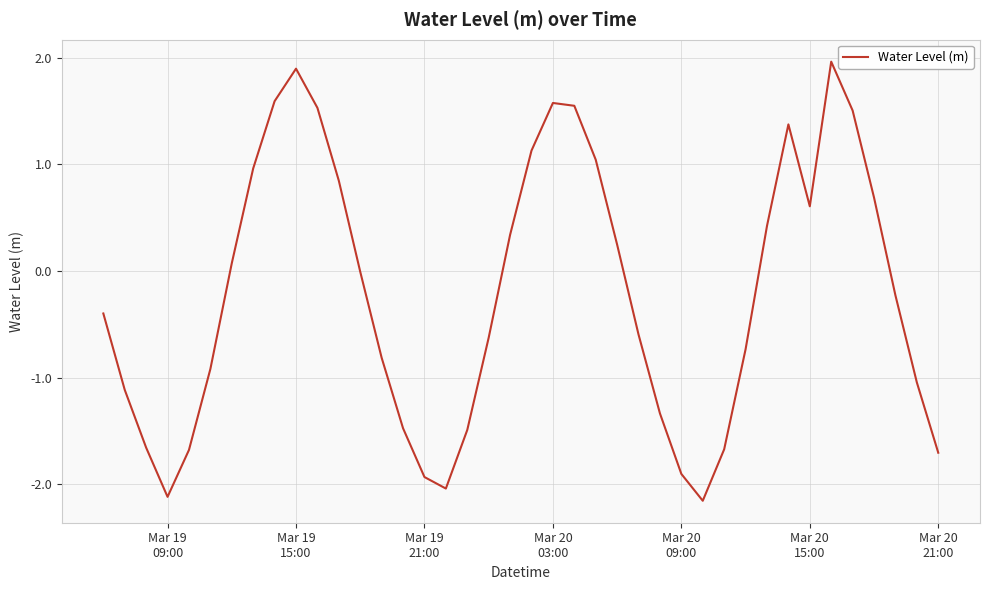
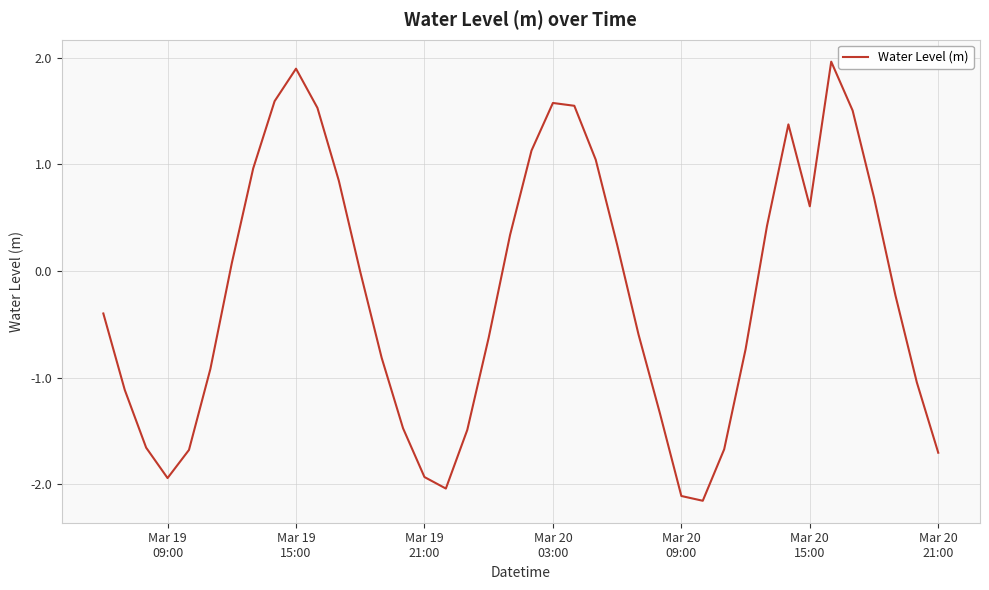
  {
-   "Mar 19 09:00": -2.12,
+   "Mar 19 09:00": -1.94,
    "Mar 19 15:00": 1.90,
    "Mar 19 21:00": -1.93,
    "Mar 20 03:00": 1.58,
-   "Mar 20 09:00": -1.90,
+   "Mar 20 09:00": -2.11,
    "Mar 20 15:00": 0.61,
    "Mar 20 21:00": -1.70
  }
